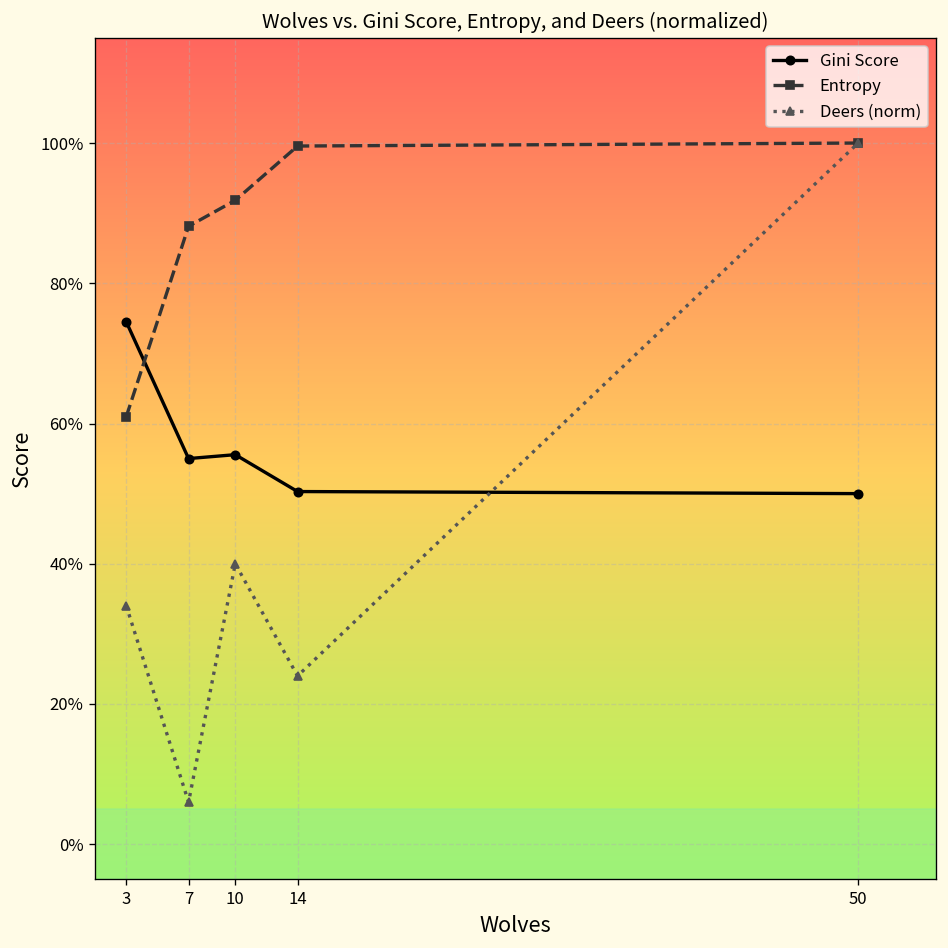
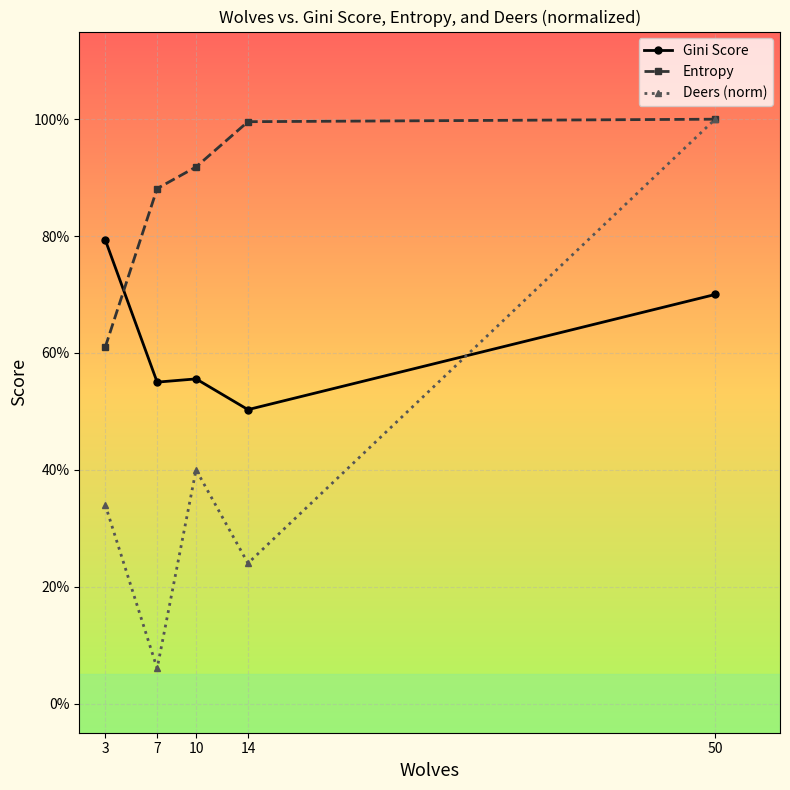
  {
    "Gini Score": {
-     "3": "74%",
+     "3": "79%",
      "7": "55%",
      "10": "56%",
      "14": "50%",
-     "50": "50%"
+     "50": "70%"
    }
  }
